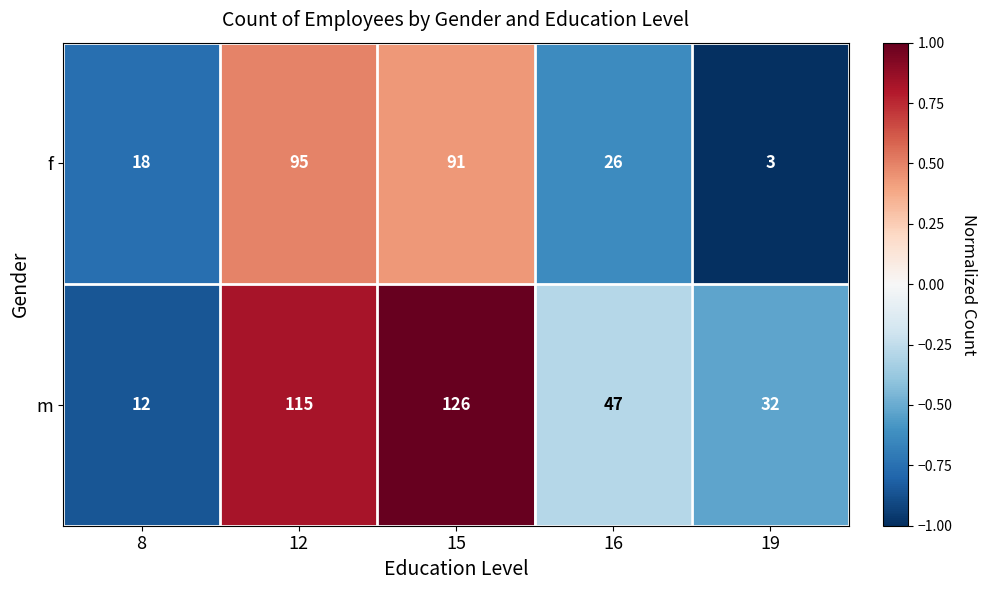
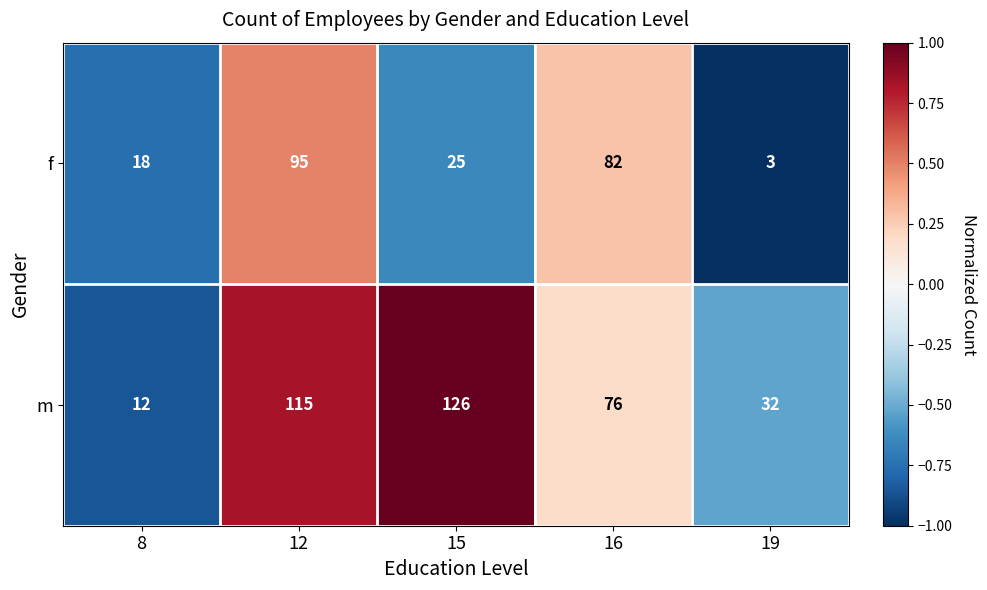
  {
    "f": {
      "8": 18,
      "12": 95,
-     "15": 91,
-     "16": 26,
+     "15": 25,
+     "16": 82,
      "19": 3
    },
    "m": {
      "8": 12,
      "12": 115,
      "15": 126,
-     "16": 47,
+     "16": 76,
      "19": 32
    }
  }
